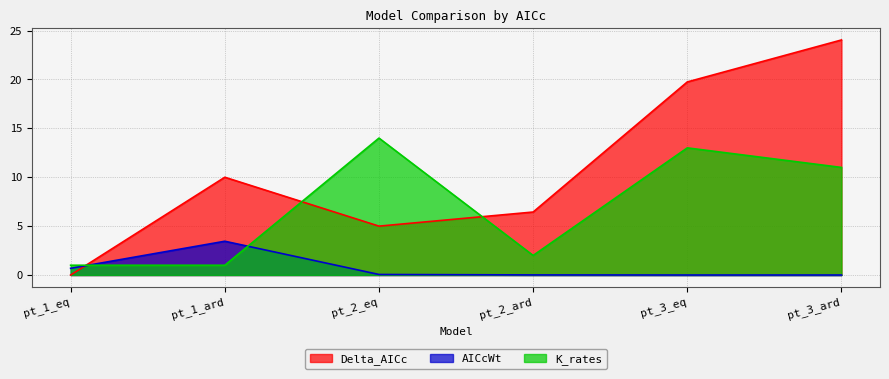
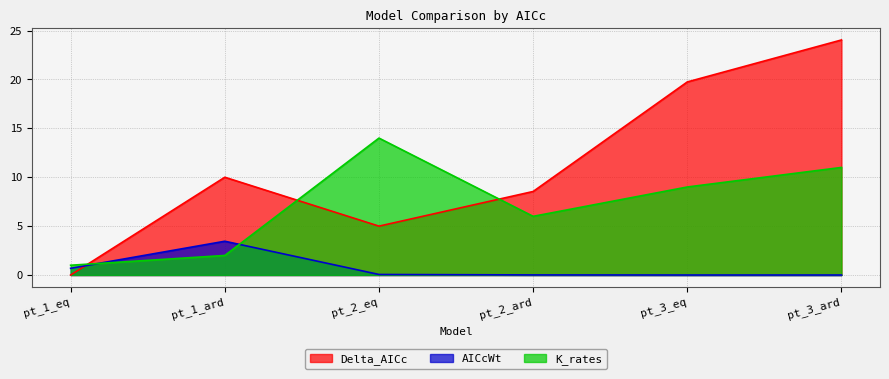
  {
    "Delta_AICc": {
      "pt_1_eq": 0,
      "pt_1_ard": 10,
      "pt_2_eq": 5,
-     "pt_2_ard": 6,
+     "pt_2_ard": 9,
      "pt_3_eq": 20,
      "pt_3_ard": 24
    },
    "AICcWt": {
      "pt_1_eq": 1,
      "pt_1_ard": 3,
      "pt_2_eq": 0,
      "pt_2_ard": 0,
      "pt_3_eq": 0,
      "pt_3_ard": 0
    },
    "K_rates": {
      "pt_1_eq": 1,
-     "pt_1_ard": 1,
+     "pt_1_ard": 2,
      "pt_2_eq": 14,
-     "pt_2_ard": 2,
-     "pt_3_eq": 13,
+     "pt_2_ard": 6,
+     "pt_3_eq": 9,
      "pt_3_ard": 11
    }
  }
